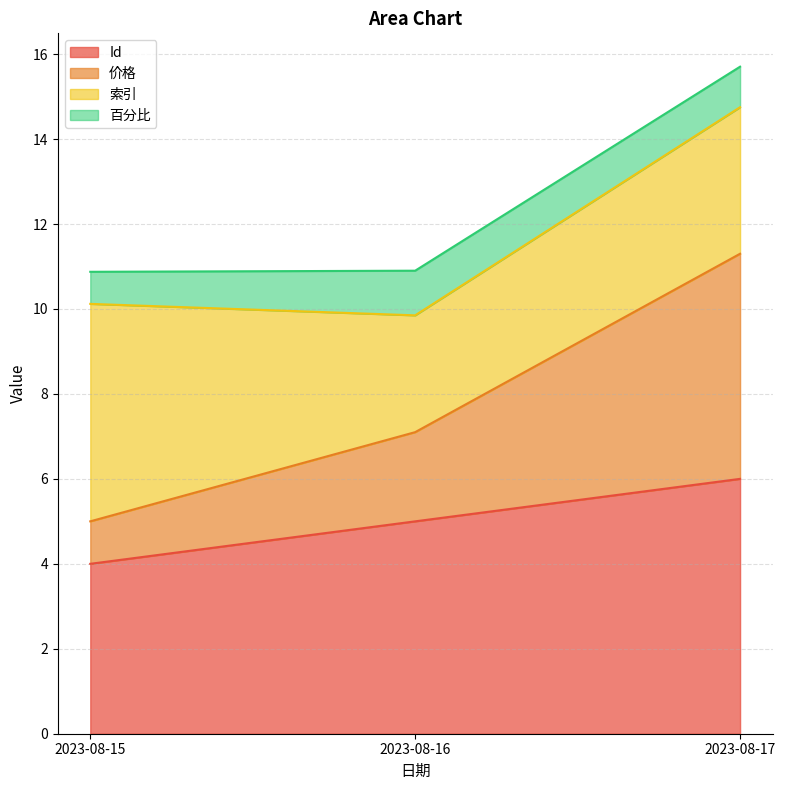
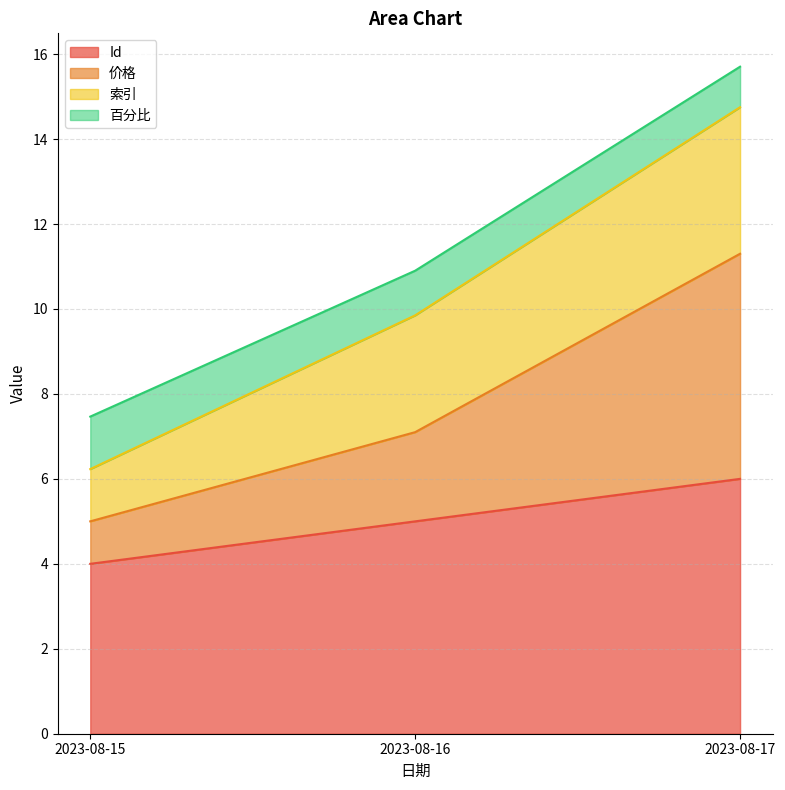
  {
    "索引": {
-     "2023-08-15": 5.1,
+     "2023-08-15": 1.2,
      "2023-08-16": 2.8,
      "2023-08-17": 3.4
    },
    "百分比": {
-     "2023-08-15": 0.8,
+     "2023-08-15": 1.2,
      "2023-08-16": 1.1,
      "2023-08-17": 1.0
    }
  }
